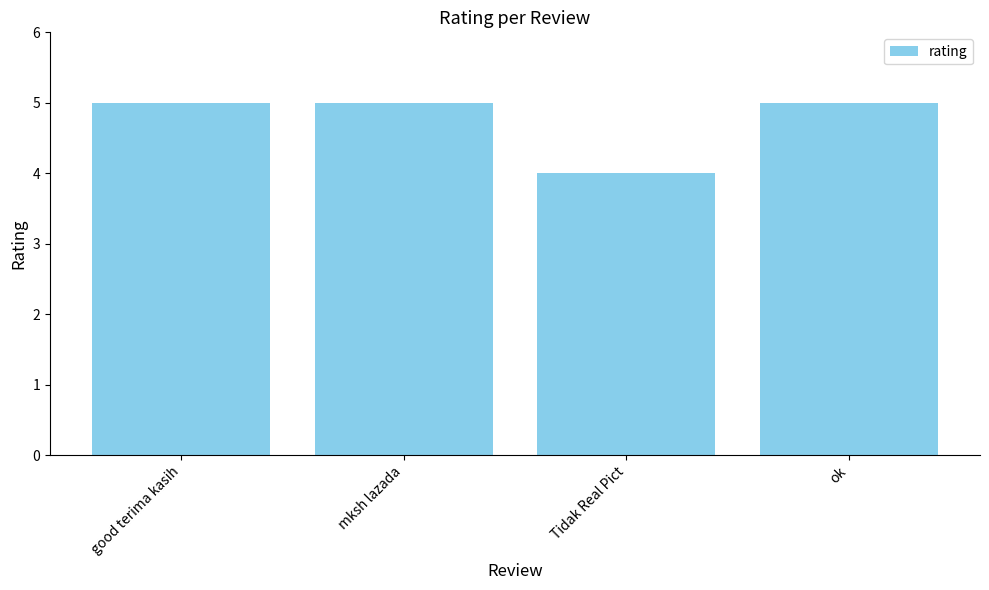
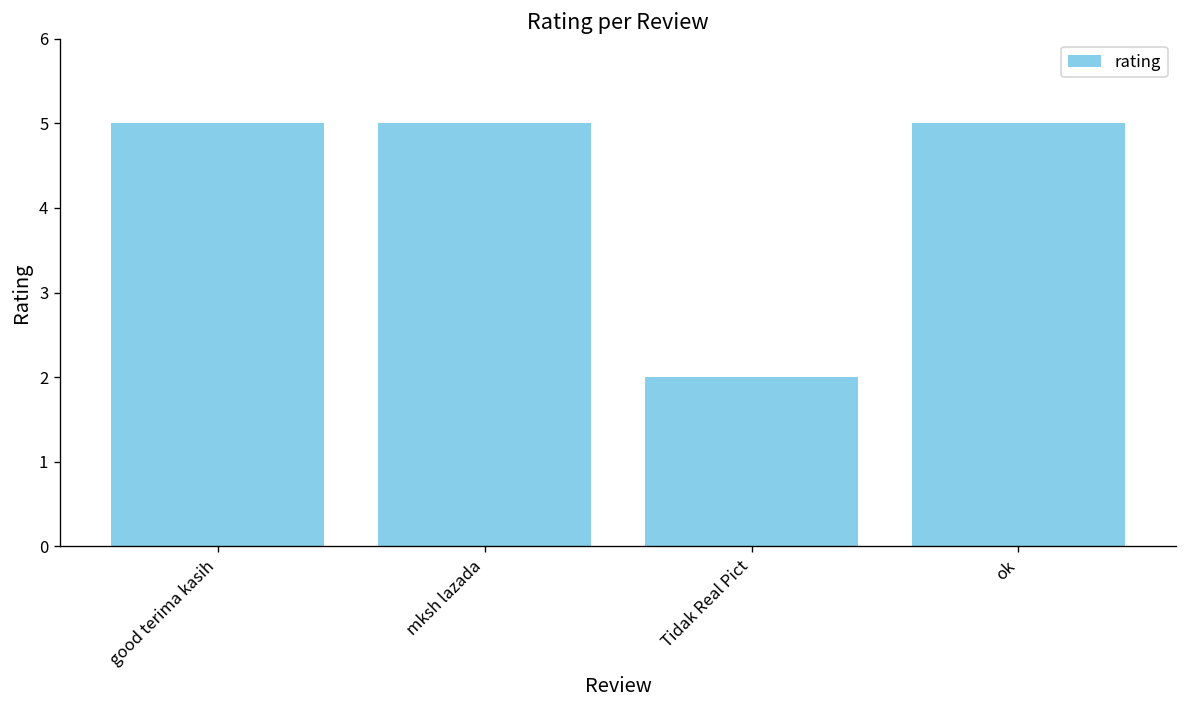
  {
    "good terima kasih": 5,
    "mksh lazada": 5,
-   "Tidak Real Pict": 4,
+   "Tidak Real Pict": 2,
    "ok": 5
  }
